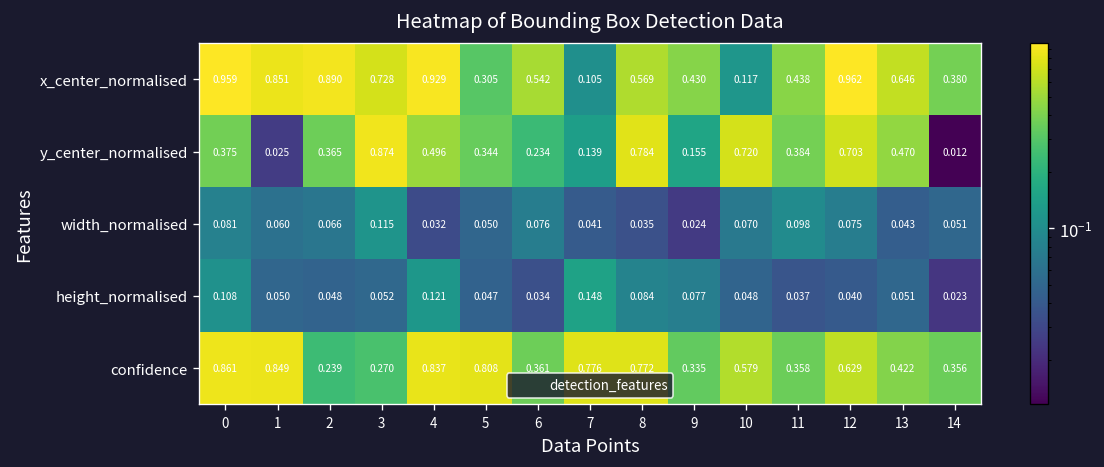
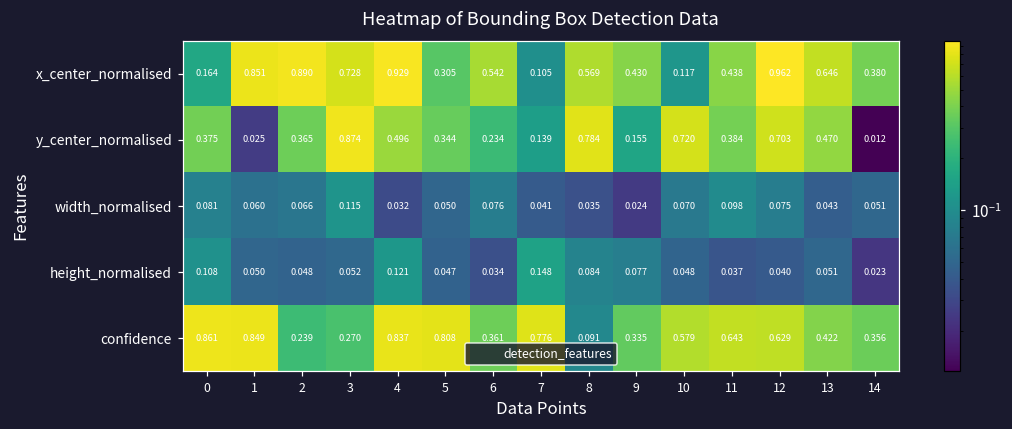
  {
    "x_center_normalised": {
-     "0": 0.959,
+     "0": 0.164,
      "1": 0.851,
      "2": 0.890,
      "3": 0.728,
      "4": 0.929,
      "5": 0.305,
      "6": 0.542,
      "7": 0.105,
      "8": 0.569,
      "9": 0.430,
      "10": 0.117,
      "11": 0.438,
      "12": 0.962,
      "13": 0.646,
      "14": 0.380
    },
    "y_center_normalised": {
      "0": 0.375,
      "1": 0.025,
      "2": 0.365,
      "3": 0.874,
      "4": 0.496,
      "5": 0.344,
      "6": 0.234,
      "7": 0.139,
      "8": 0.784,
      "9": 0.155,
      "10": 0.720,
      "11": 0.384,
      "12": 0.703,
      "13": 0.470,
      "14": 0.012
    },
    "width_normalised": {
      "0": 0.081,
      "1": 0.060,
      "2": 0.066,
      "3": 0.115,
      "4": 0.032,
      "5": 0.050,
      "6": 0.076,
      "7": 0.041,
      "8": 0.035,
      "9": 0.024,
      "10": 0.070,
      "11": 0.098,
      "12": 0.075,
      "13": 0.043,
      "14": 0.051
    },
    "height_normalised": {
      "0": 0.108,
      "1": 0.050,
      "2": 0.048,
      "3": 0.052,
      "4": 0.121,
      "5": 0.047,
      "6": 0.034,
      "7": 0.148,
      "8": 0.084,
      "9": 0.077,
      "10": 0.048,
      "11": 0.037,
      "12": 0.040,
      "13": 0.051,
      "14": 0.023
    },
    "confidence": {
      "0": 0.861,
      "1": 0.849,
      "2": 0.239,
      "3": 0.270,
      "4": 0.837,
      "5": 0.808,
      "6": 0.361,
      "7": 0.776,
-     "8": 0.772,
+     "8": 0.091,
      "9": 0.335,
      "10": 0.579,
-     "11": 0.358,
+     "11": 0.643,
      "12": 0.629,
      "13": 0.422,
      "14": 0.356
    }
  }
